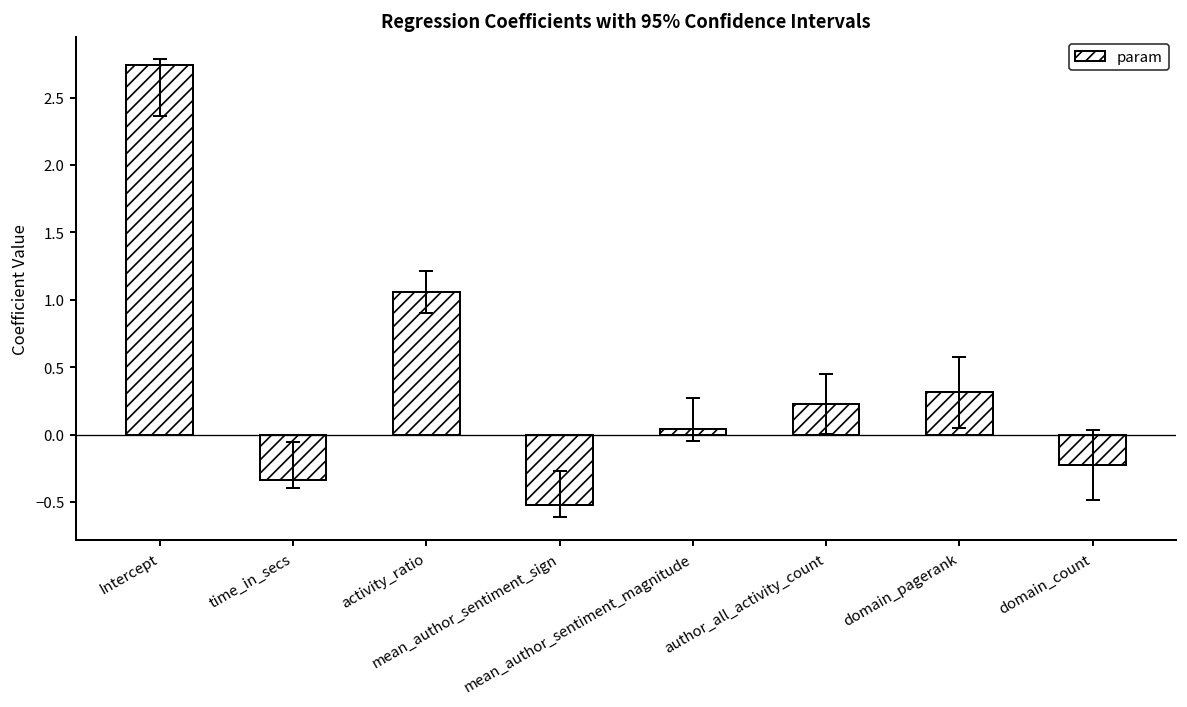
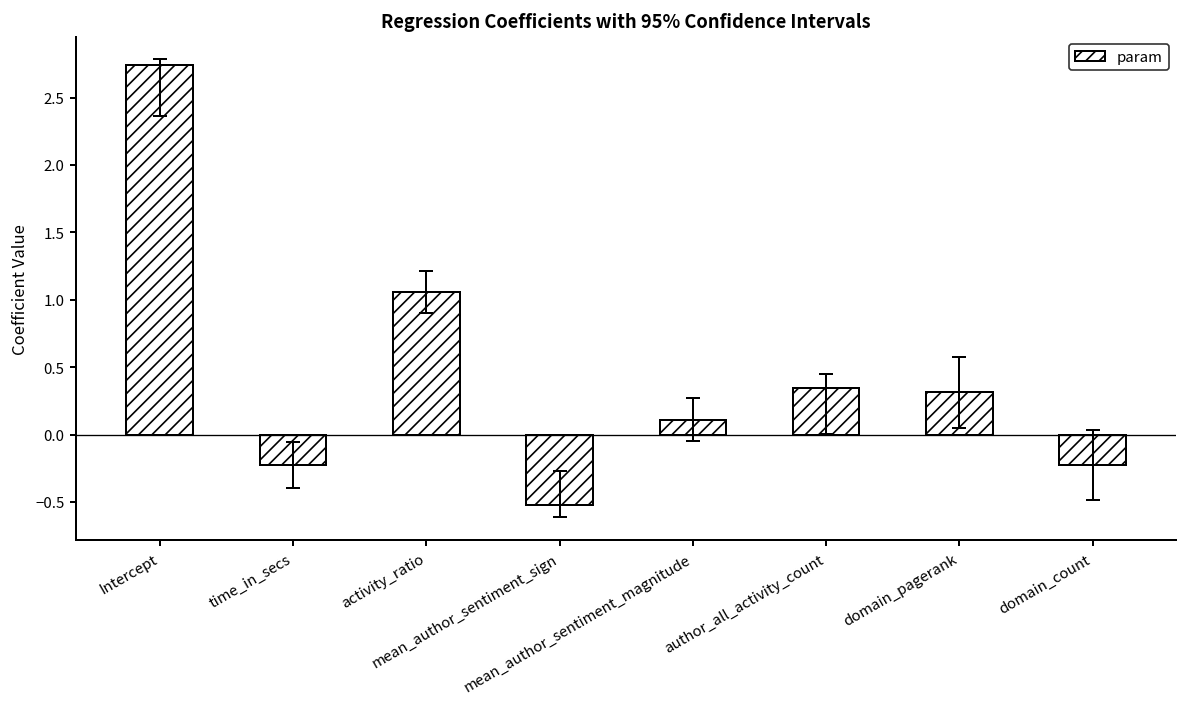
  {
    "param": {
      "Intercept": 2.74,
-     "time_in_secs": -0.34,
+     "time_in_secs": -0.23,
      "activity_ratio": 1.06,
      "mean_author_sentiment_sign": -0.52,
-     "mean_author_sentiment_magnitude": 0.04,
-     "author_all_activity_count": 0.23,
+     "mean_author_sentiment_magnitude": 0.11,
+     "author_all_activity_count": 0.35,
      "domain_pagerank": 0.31,
      "domain_count": -0.23
    }
  }
